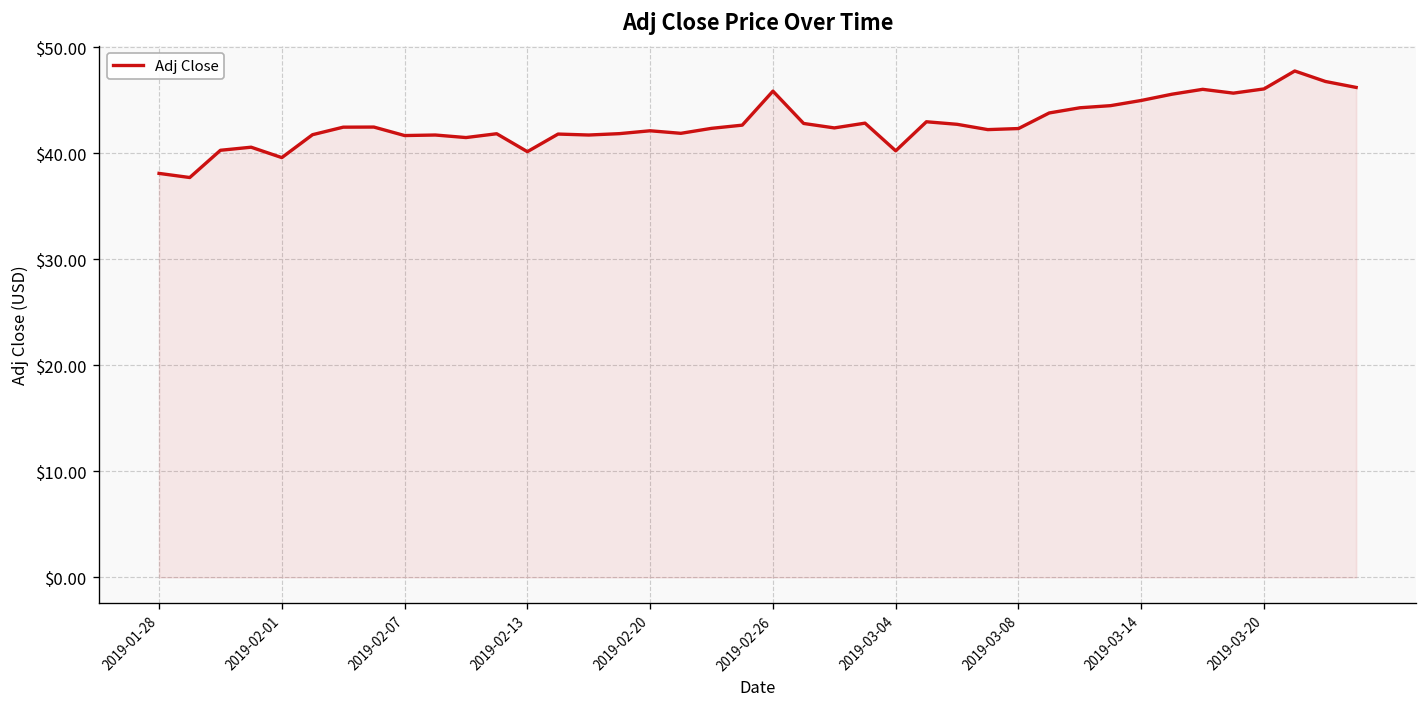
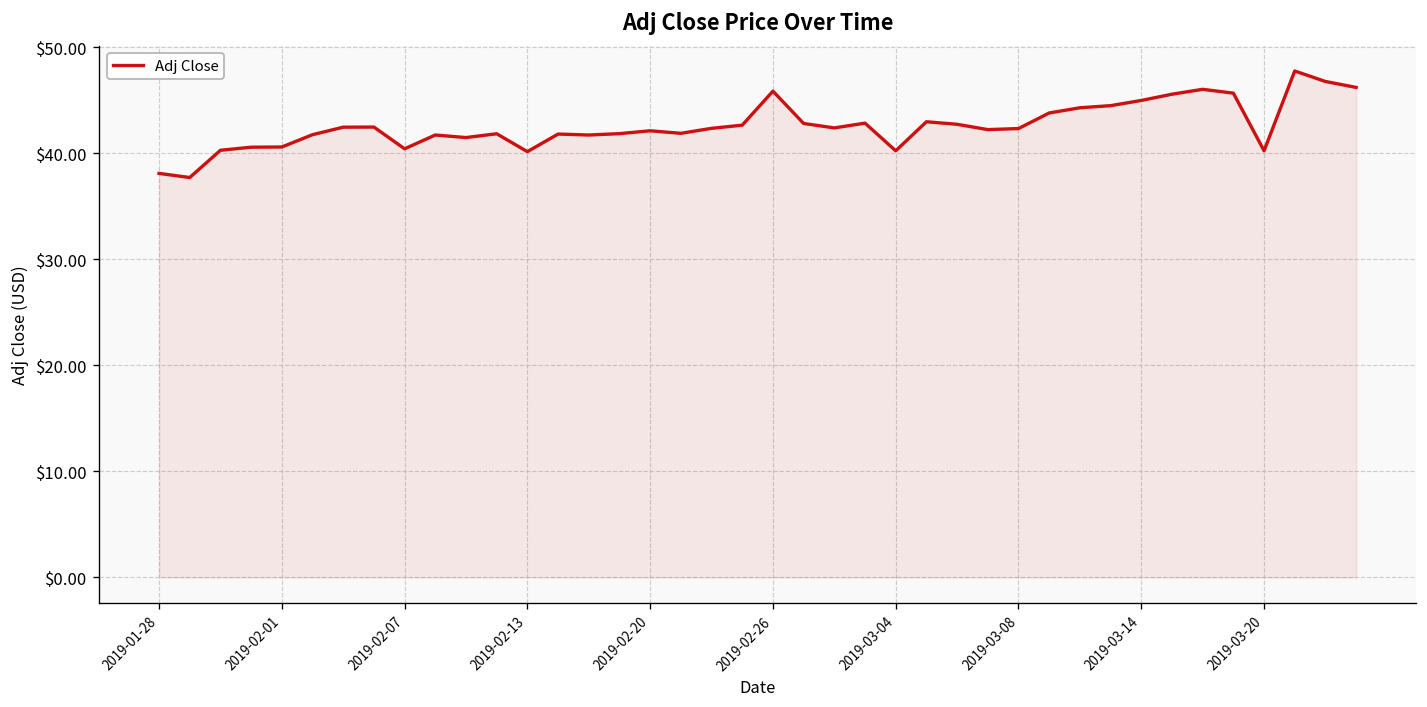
  {
    "2019-01-28": "$38",
-   "2019-02-01": "$40",
-   "2019-02-07": "$42",
+   "2019-02-01": "$41",
+   "2019-02-07": "$40",
    "2019-02-13": "$40",
    "2019-02-20": "$42",
    "2019-02-26": "$46",
    "2019-03-04": "$40",
    "2019-03-08": "$42",
    "2019-03-14": "$45",
-   "2019-03-20": "$46"
+   "2019-03-20": "$40"
  }
